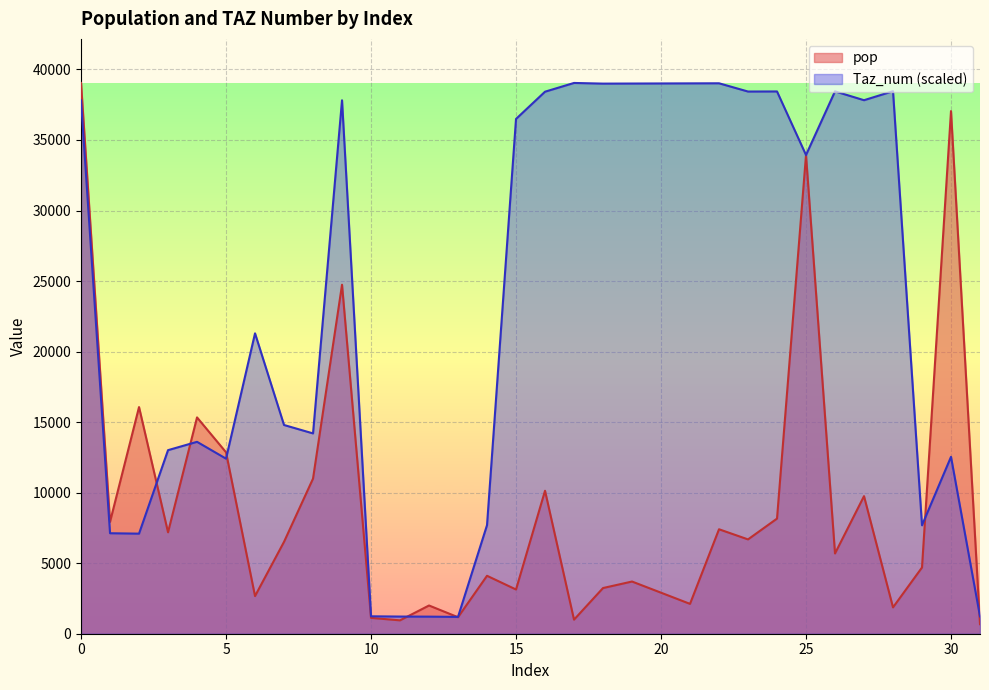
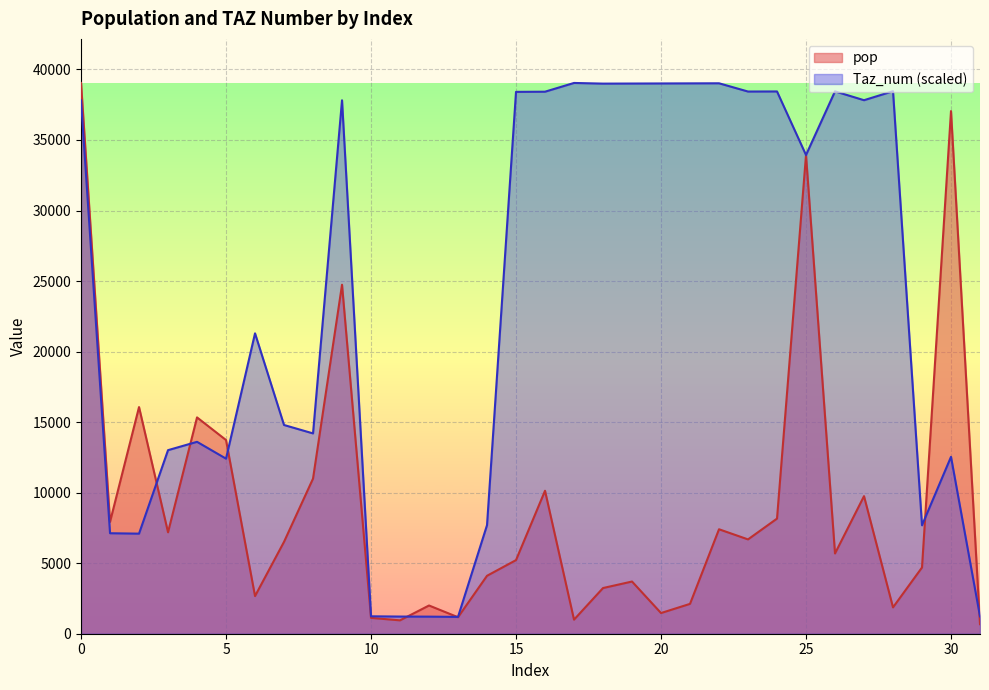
  {
    "pop": {
      "0": 39000,
-     "5": 12900,
-     "15": 3100,
-     "20": 2900,
+     "5": 13700,
+     "15": 5200,
+     "20": 1500,
      "30": 37000
    },
    "Taz_num (scaled)": {
      "0": 37800,
      "5": 12400,
-     "15": 36500,
+     "15": 38400,
      "20": 39000,
      "30": 12500
    }
  }
